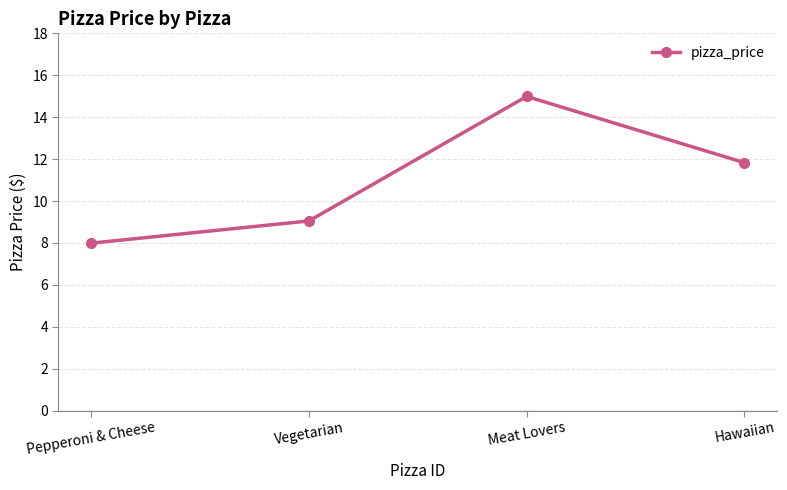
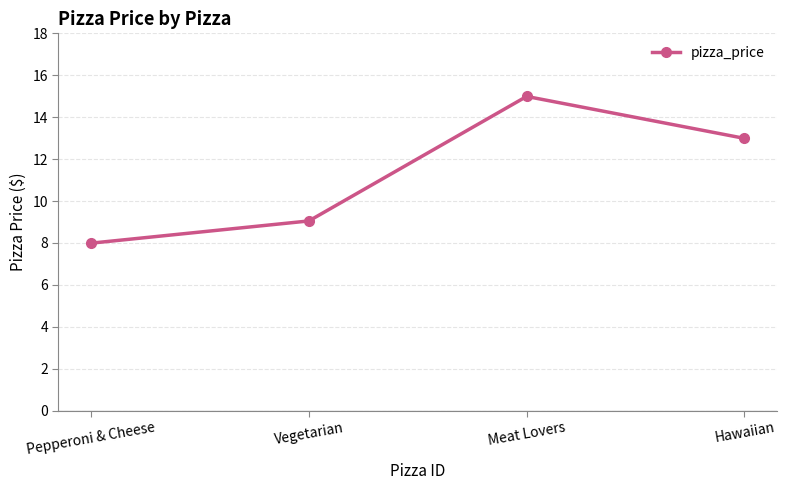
  {
    "Pepperoni & Cheese": 8.0,
    "Vegetarian": 9.1,
    "Meat Lovers": 15.0,
-   "Hawaiian": 11.8
+   "Hawaiian": 13.0
  }
